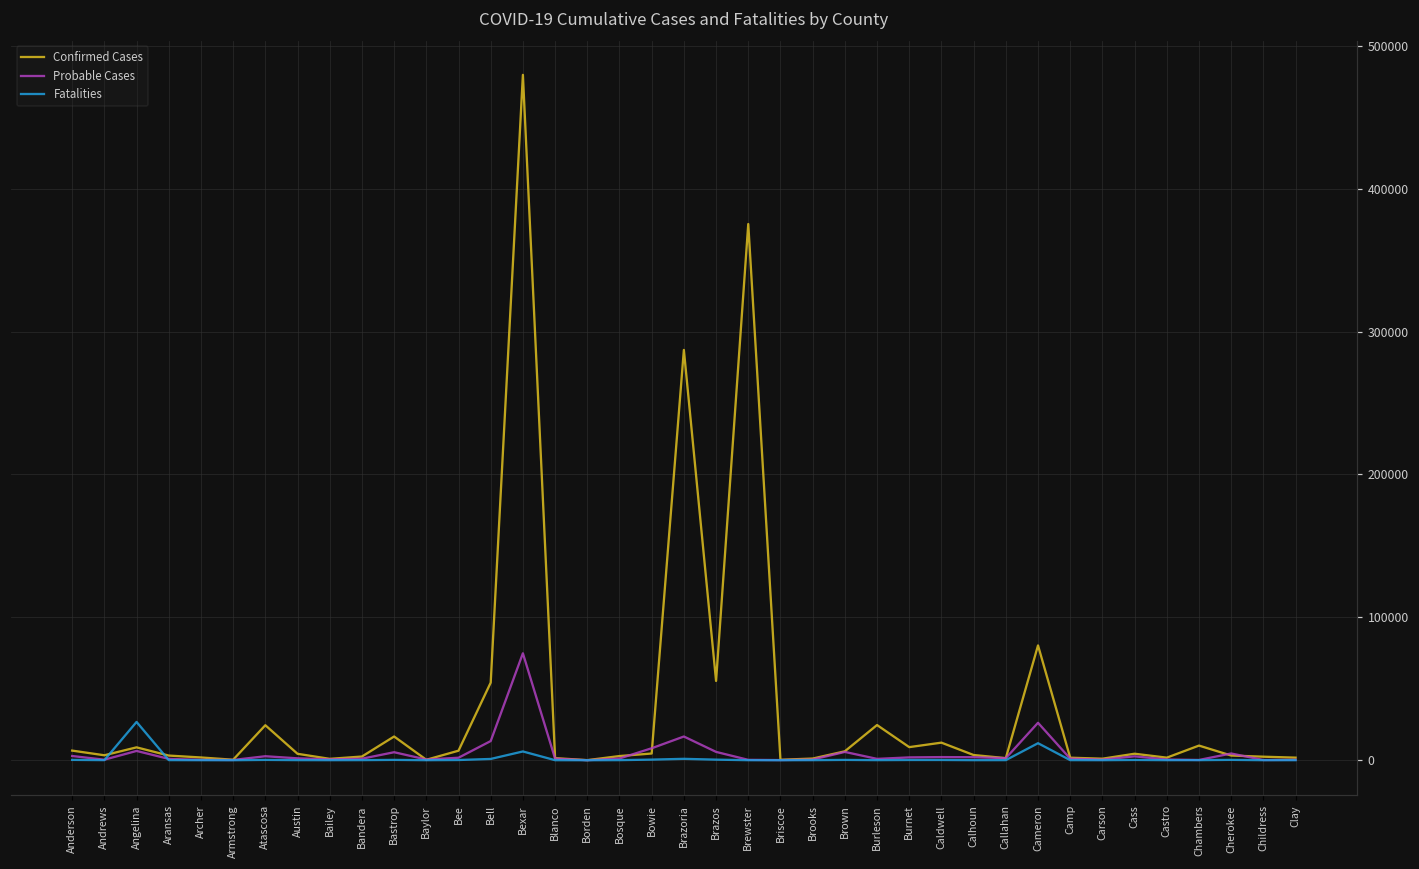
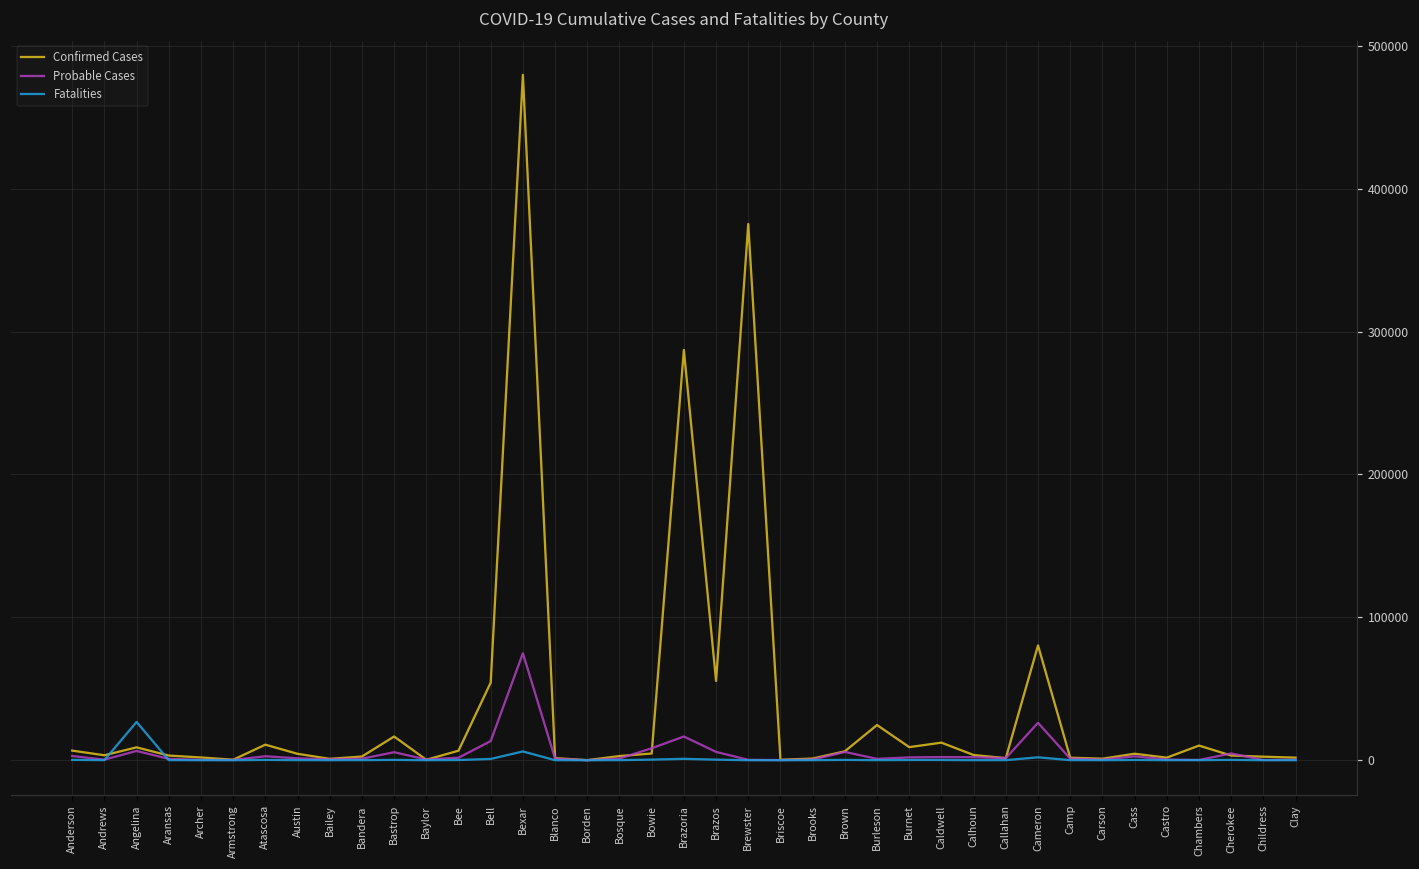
  {
    "Confirmed Cases": {
      "Anderson": 7000,
      "Andrews": 3000,
      "Angelina": 9000,
      "Aransas": 3000,
-     "Atascosa": 24000,
+     "Atascosa": 11000,
      "Austin": 5000,
      "Bastrop": 17000,
      "Bee": 7000,
      "Bell": 54000,
      "Bexar": 480000,
      "Bowie": 5000,
      "Brazoria": 287000,
      "Brazos": 55000,
      "Brewster": 375000,
      "Burleson": 25000,
      "Burnet": 9000,
      "Caldwell": 12000,
      "Cameron": 80000,
      "Chambers": 10000,
      "Childress": 2000
    },
    "Probable Cases": {
      "Anderson": 3000,
      "Angelina": 7000,
      "Atascosa": 3000,
      "Bastrop": 6000,
      "Bell": 13000,
      "Bexar": 75000,
      "Bowie": 8000,
      "Brazoria": 17000,
      "Brazos": 6000,
      "Caldwell": 2000,
      "Cameron": 26000
    },
    "Fatalities": {
      "Anderson": 0,
      "Angelina": 27000,
      "Atascosa": 0,
      "Bastrop": 0,
      "Bell": 1000,
      "Bexar": 6000,
      "Bowie": 0,
      "Brazoria": 1000,
      "Brazos": 0,
      "Brown": 0,
      "Caldwell": 0,
      "Calhoun": 0,
-     "Cameron": 12000,
+     "Cameron": 2000,
      "Cass": 0,
      "Cherokee": 0
    }
  }
